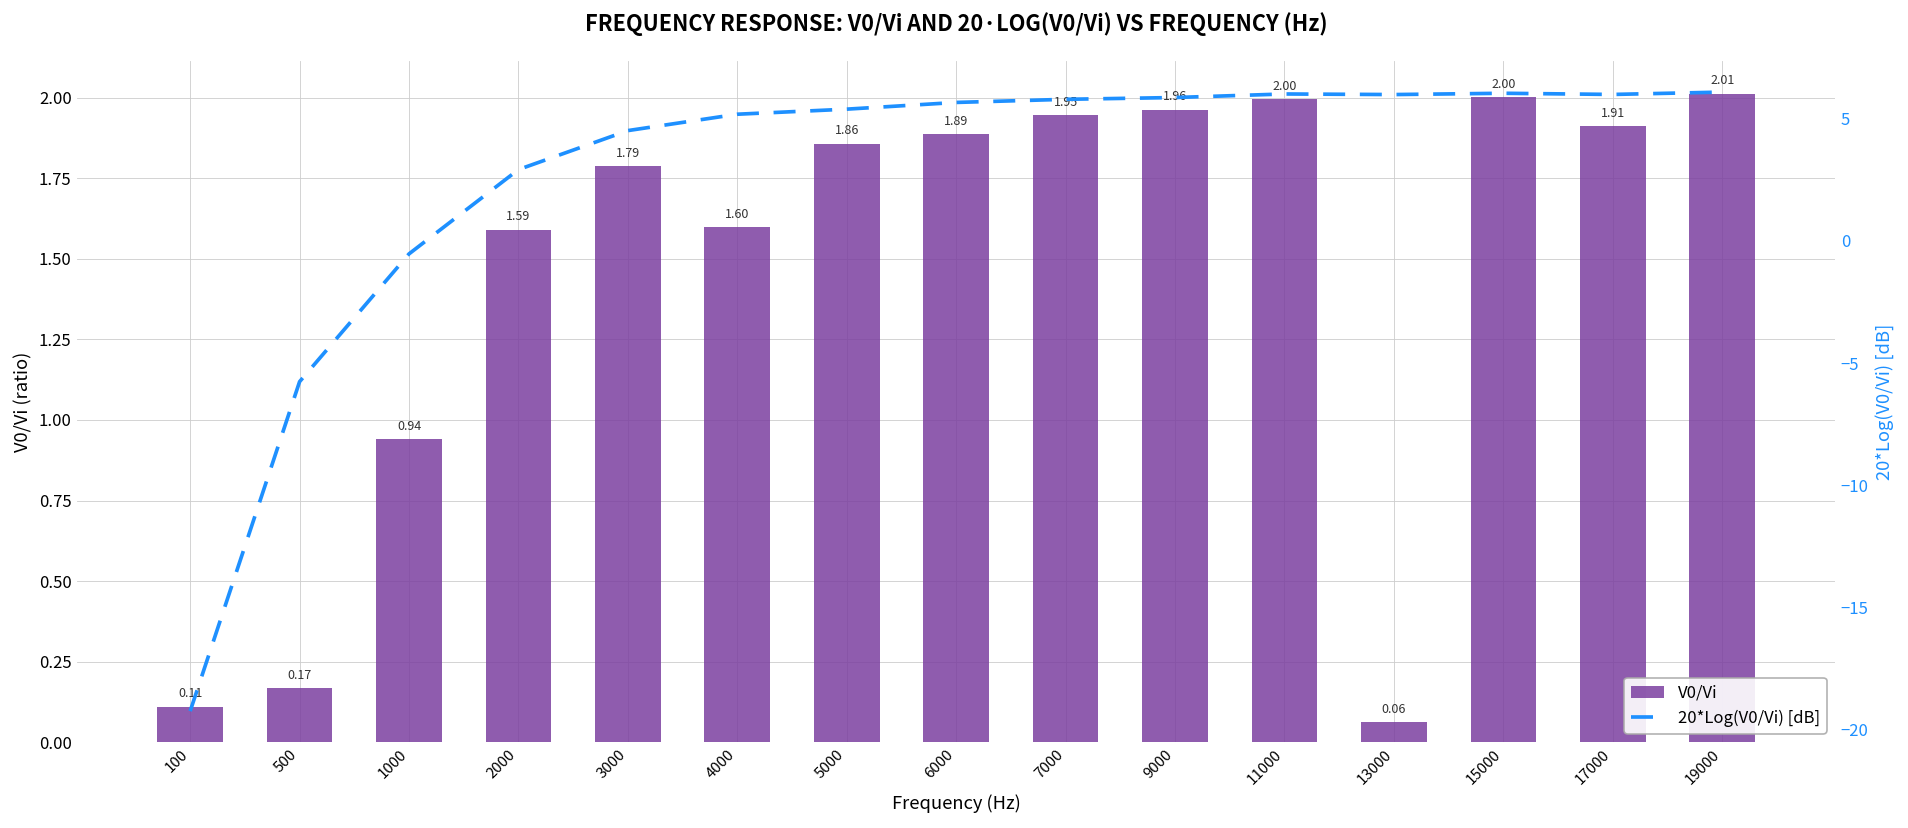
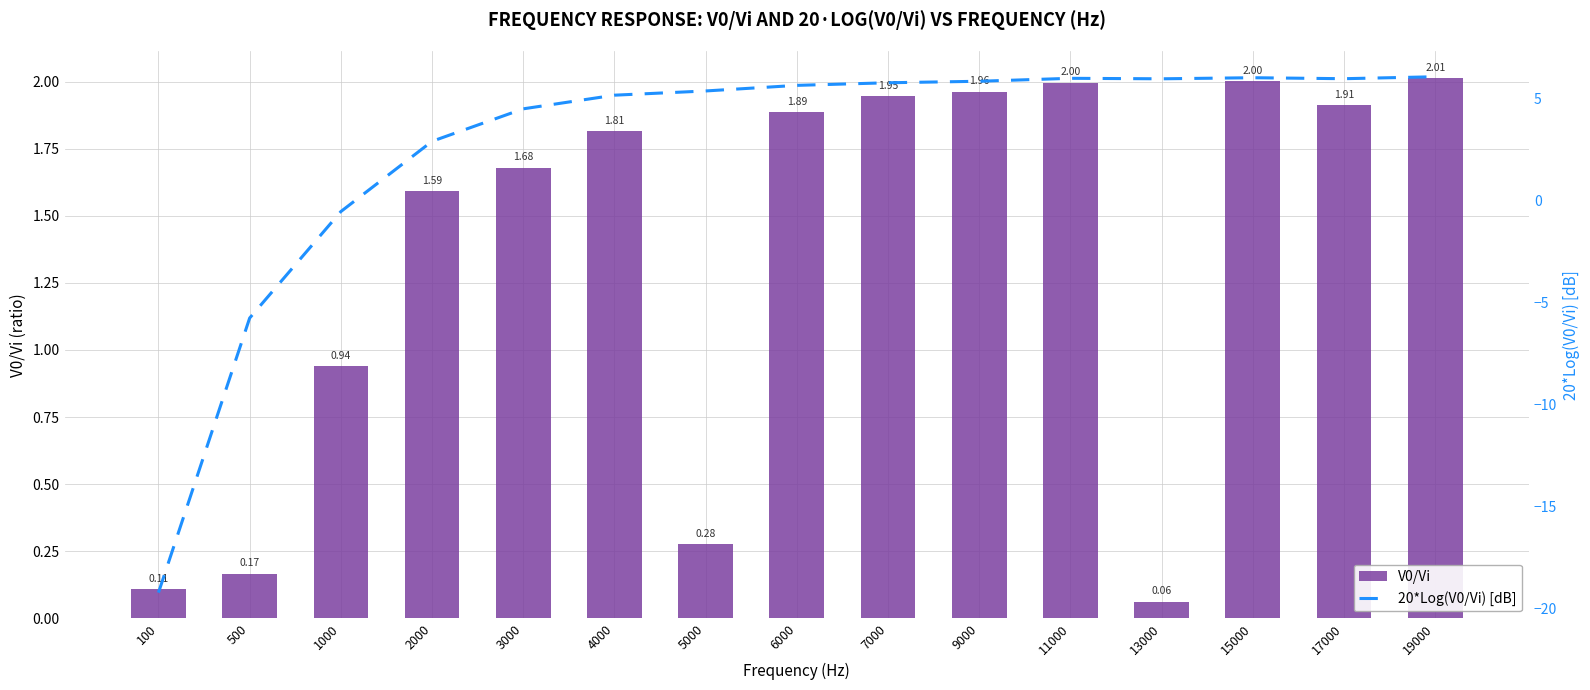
  {
    "V0/Vi": {
      "100": 0.11,
      "500": 0.17,
      "1000": 0.94,
      "2000": 1.59,
-     "3000": 1.79,
-     "4000": 1.60,
-     "5000": 1.86,
+     "3000": 1.68,
+     "4000": 1.81,
+     "5000": 0.28,
      "6000": 1.89,
      "13000": 0.06,
      "15000": 2.00,
      "17000": 1.91,
      "19000": 2.01
    }
  }
